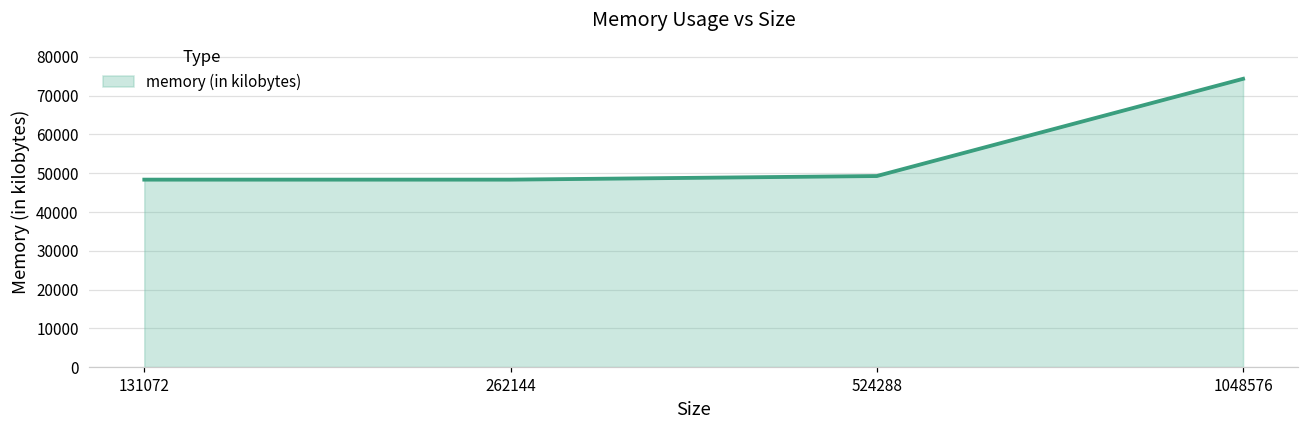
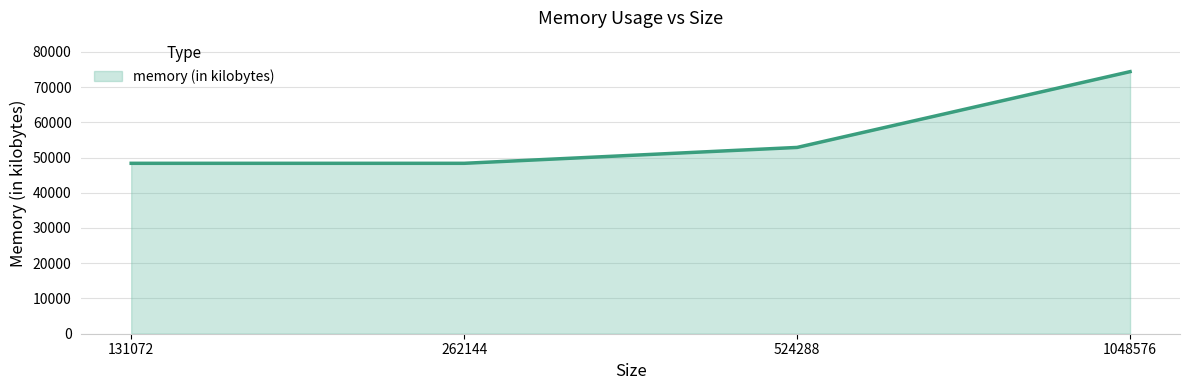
  {
    "131072": 48000,
    "262144": 48000,
-   "524288": 49000,
+   "524288": 53000,
    "1048576": 74000
  }
